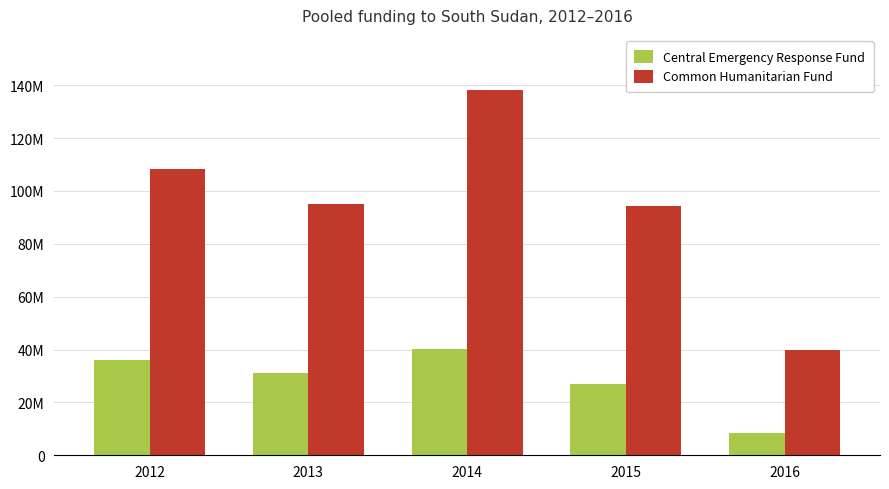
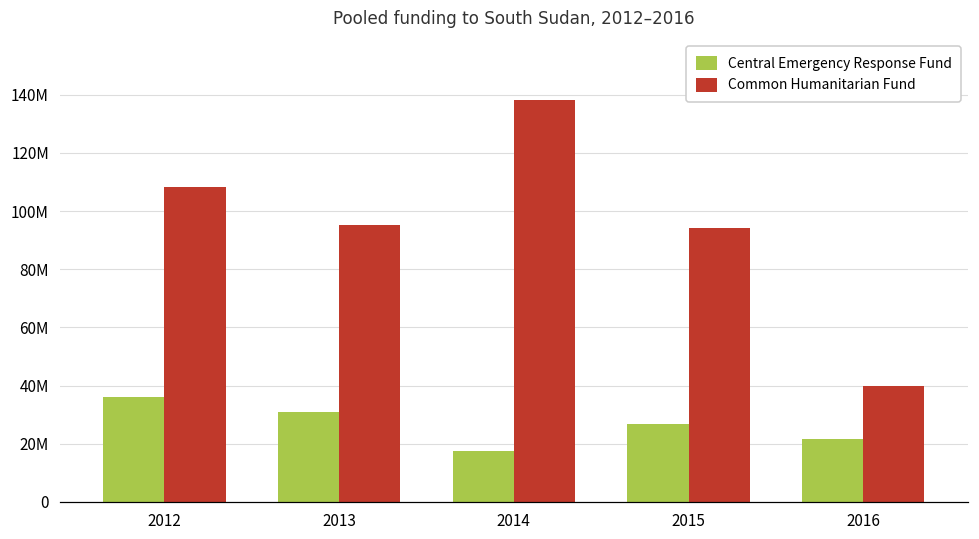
  {
    "Central Emergency Response Fund": {
      "2012": 36000000,
      "2013": 31000000,
-     "2014": 40000000,
+     "2014": 17000000,
      "2015": 27000000,
-     "2016": 8000000
+     "2016": 22000000
    },
    "Common Humanitarian Fund": {
      "2012": 108000000,
      "2013": 95000000,
      "2014": 138000000,
      "2015": 94000000,
      "2016": 40000000
    }
  }
